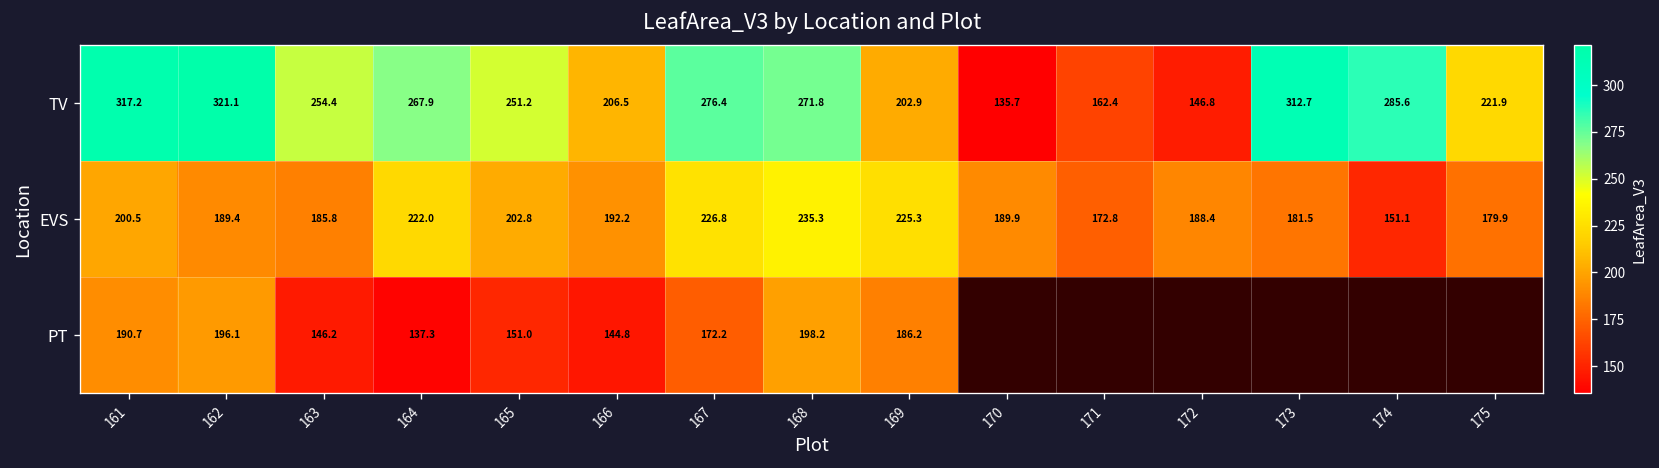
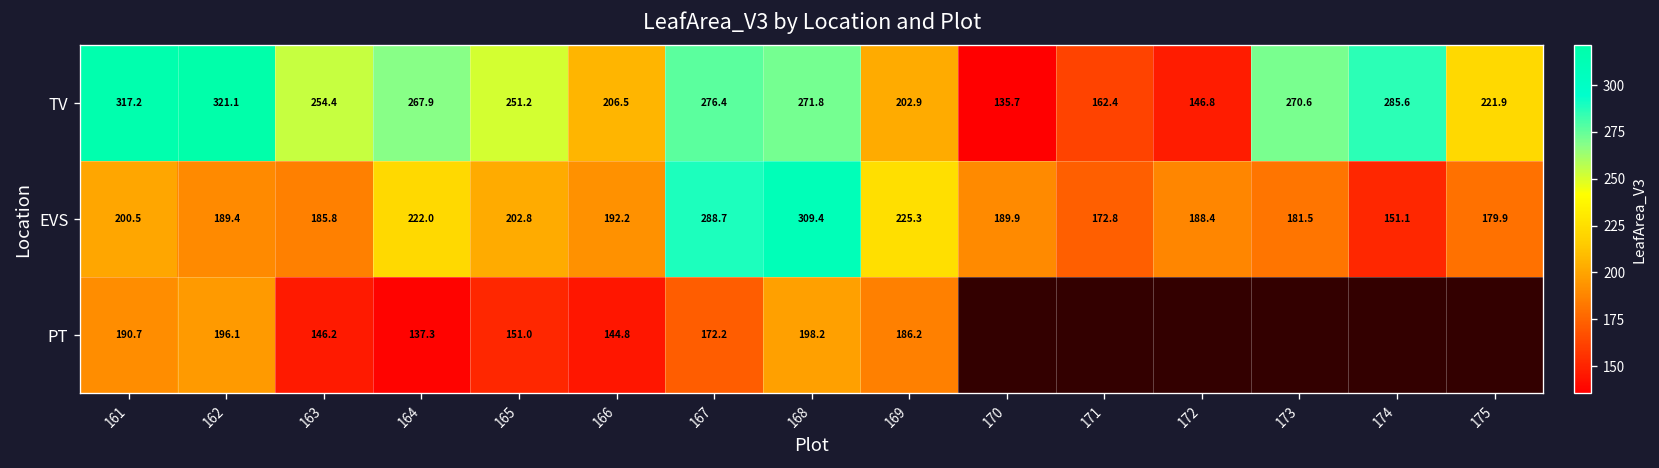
  {
    "TV": {
      "161": 317.2,
      "162": 321.1,
      "163": 254.4,
      "164": 267.9,
      "165": 251.2,
      "166": 206.5,
      "167": 276.4,
      "168": 271.8,
      "169": 202.9,
      "170": 135.7,
      "171": 162.4,
      "172": 146.8,
-     "173": 312.7,
+     "173": 270.6,
      "174": 285.6,
      "175": 221.9
    },
    "EVS": {
      "161": 200.5,
      "162": 189.4,
      "163": 185.8,
      "164": 222.0,
      "165": 202.8,
      "166": 192.2,
-     "167": 226.8,
-     "168": 235.3,
+     "167": 288.7,
+     "168": 309.4,
      "169": 225.3,
      "170": 189.9,
      "171": 172.8,
      "172": 188.4,
      "173": 181.5,
      "174": 151.1,
      "175": 179.9
    },
    "PT": {
      "161": 190.7,
      "162": 196.1,
      "163": 146.2,
      "164": 137.3,
      "165": 151.0,
      "166": 144.8,
      "167": 172.2,
      "168": 198.2,
      "169": 186.2
    }
  }
